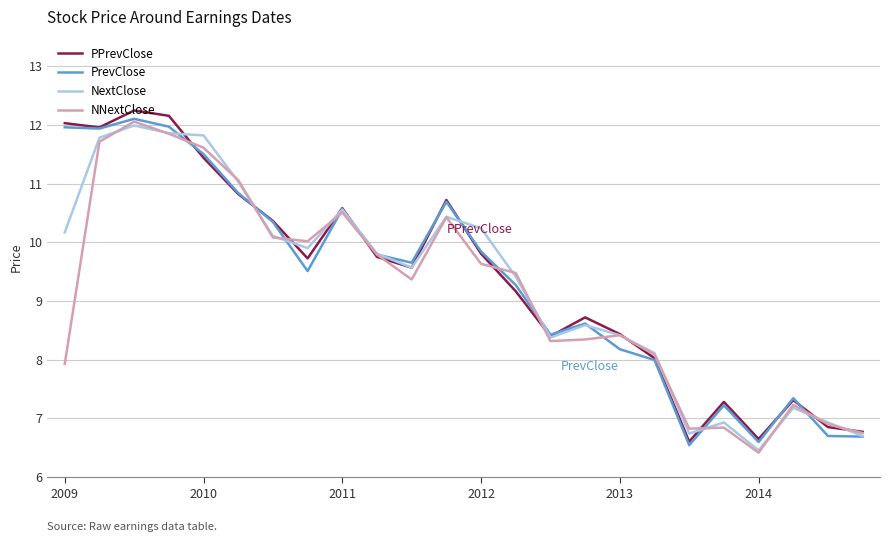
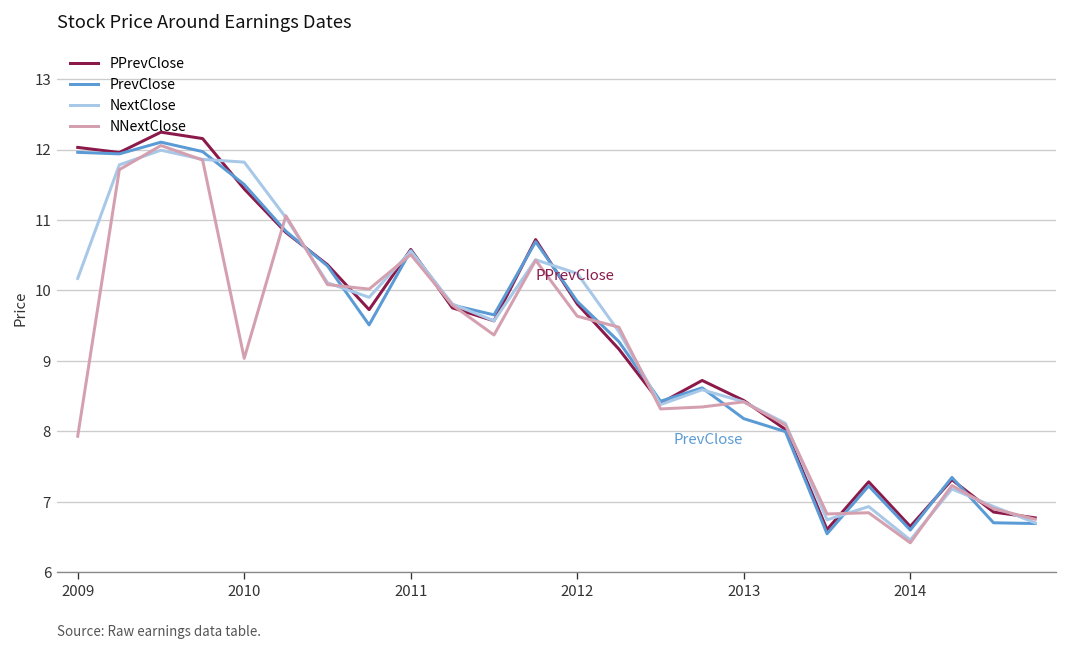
  {
    "PPrevClose": {
      "2009": 12.0,
      "2010": 11.4,
      "2014": 6.6
    },
    "PrevClose": {
      "2009": 12.0,
      "2010": 11.5,
      "2013": 8.2,
      "2014": 6.6
    },
    "NextClose": {
      "2009": 10.2,
      "2010": 11.8,
      "2012": 10.2
    },
    "NNextClose": {
      "2009": 7.9,
-     "2010": 11.6,
+     "2010": 9.0,
      "2011": 10.5,
      "2012": 9.6
    }
  }
